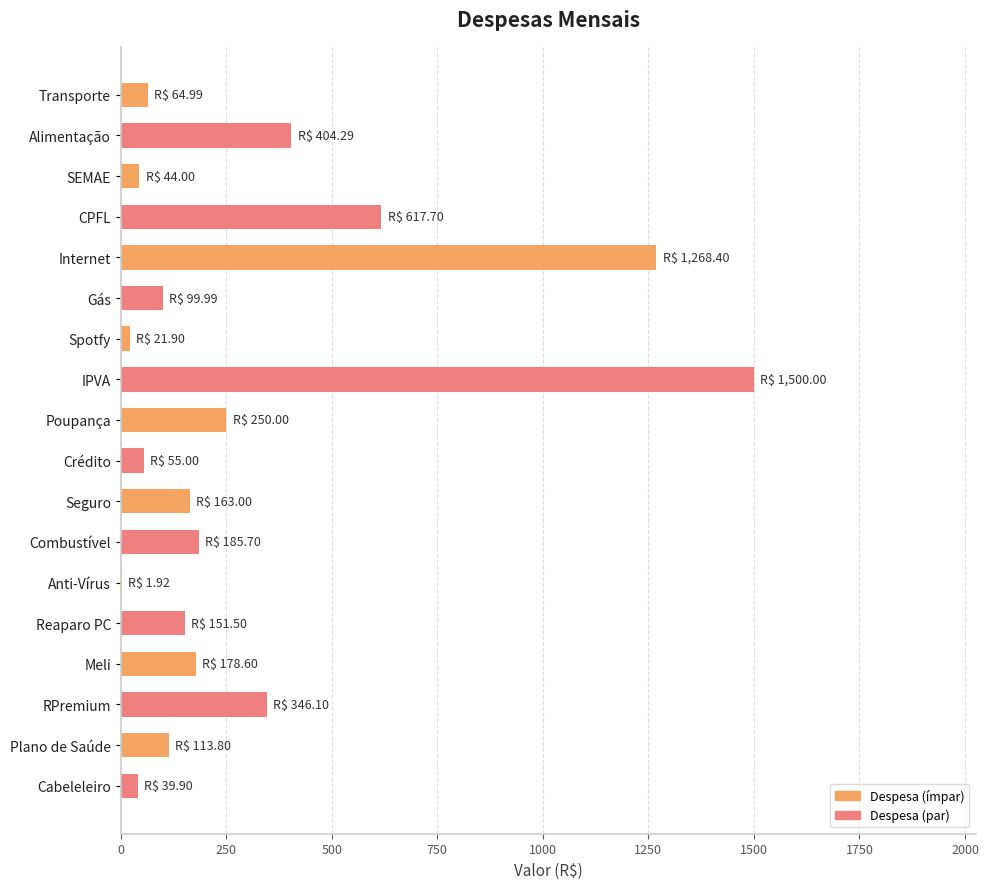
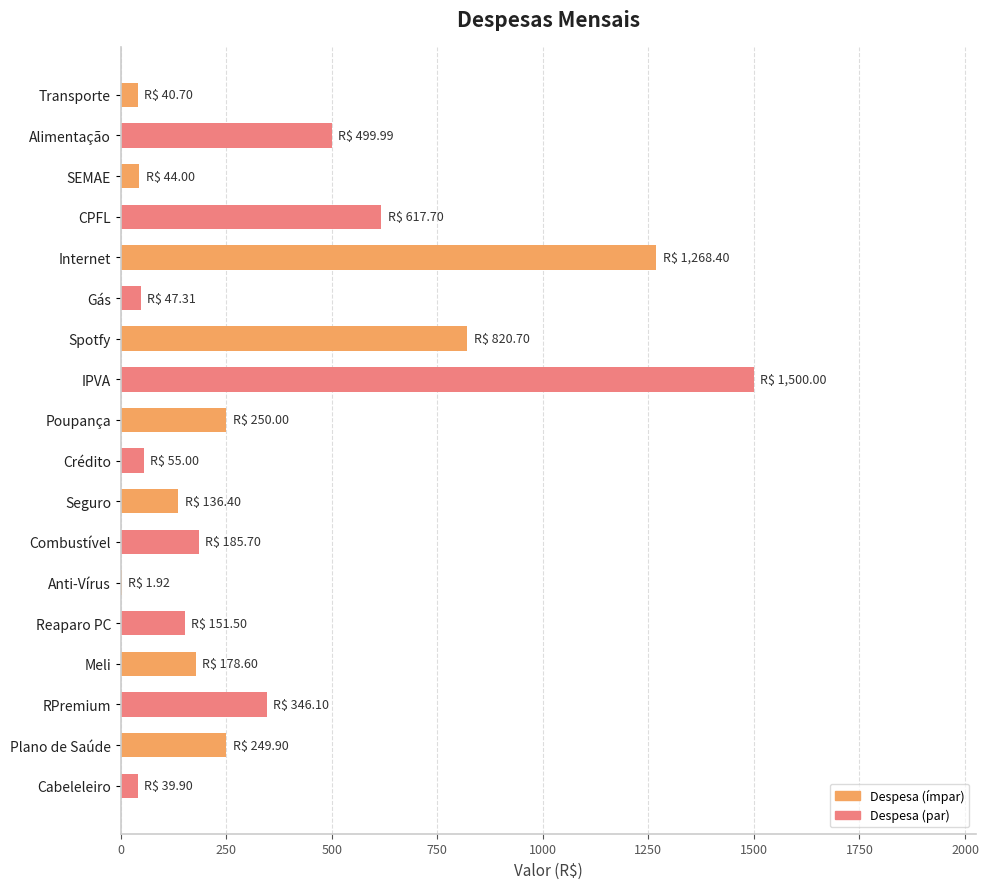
  {
-   "Transporte": "64.99",
-   "Alimentação": "404.29",
+   "Transporte": "40.70",
+   "Alimentação": "499.99",
    "SEMAE": "44.00",
    "CPFL": "617.70",
    "Internet": "1,268.40",
-   "Gás": "99.99",
-   "Spotfy": "21.90",
+   "Gás": "47.31",
+   "Spotfy": "820.70",
    "IPVA": "1,500.00",
    "Poupança": "250.00",
    "Crédito": "55.00",
-   "Seguro": "163.00",
+   "Seguro": "136.40",
    "Combustível": "185.70",
    "Anti-Vírus": "1.92",
    "Reaparo PC": "151.50",
    "Meli": "178.60",
    "RPremium": "346.10",
-   "Plano de Saúde": "113.80",
+   "Plano de Saúde": "249.90",
    "Cabeleleiro": "39.90"
  }
